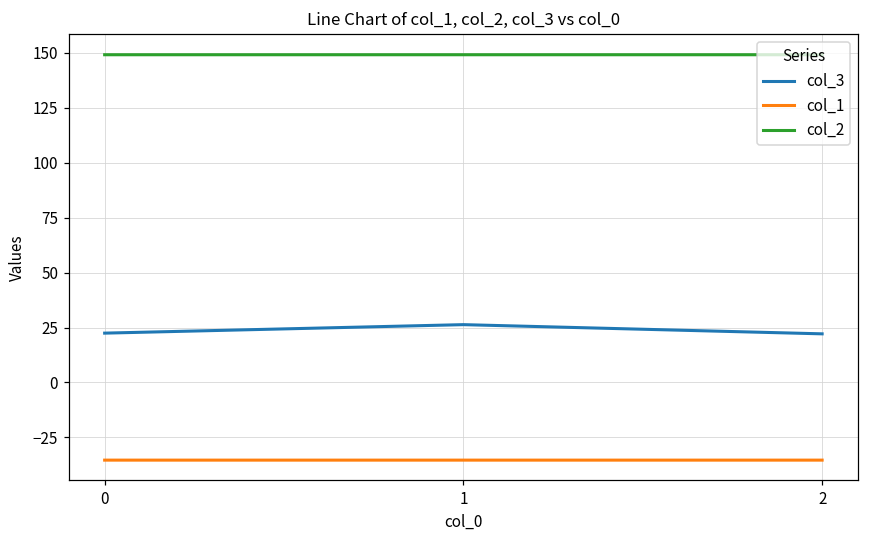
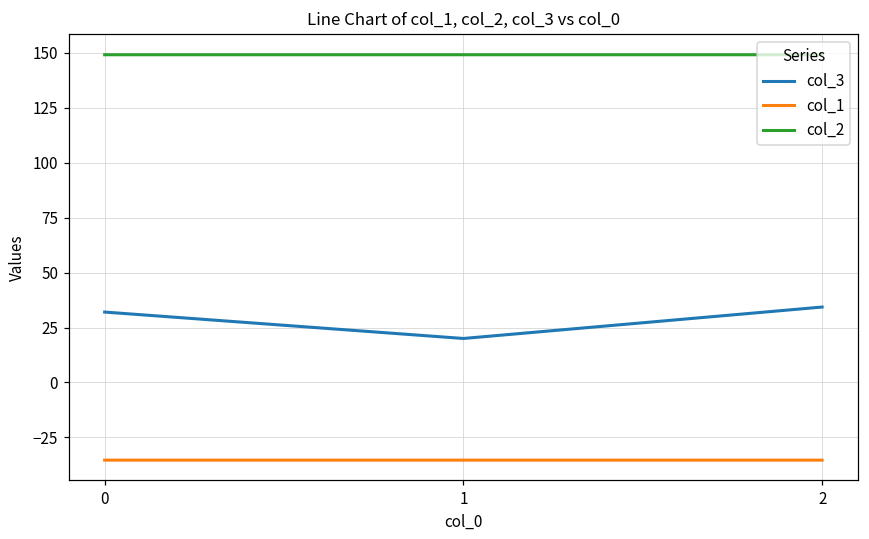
  {
    "col_3": {
-     "0": 22,
-     "1": 26,
-     "2": 22
+     "0": 32,
+     "1": 20,
+     "2": 34
    },
    "col_1": {
      "0": -35,
      "1": -35,
      "2": -35
    },
    "col_2": {
      "0": 149,
      "1": 149
    }
  }
